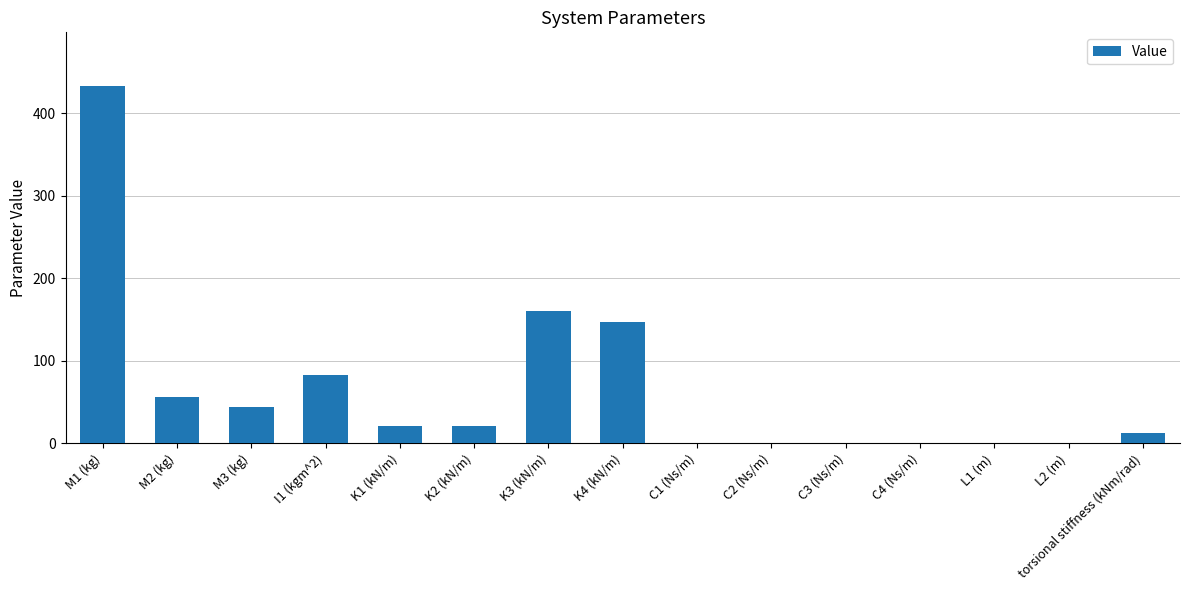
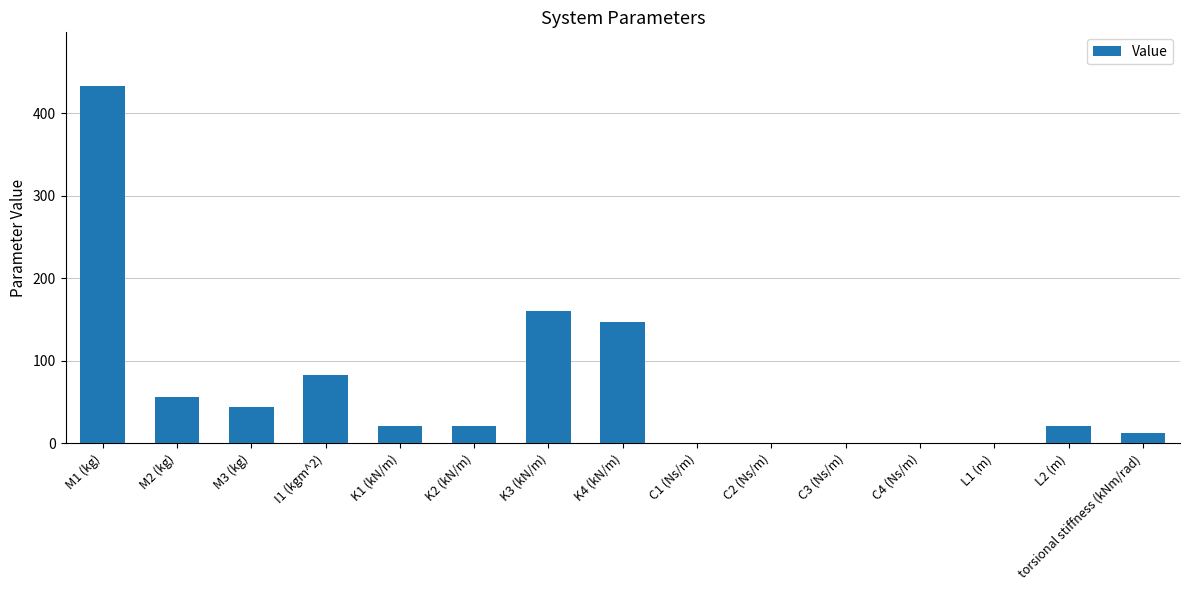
  {
    "M1 (kg)": 430,
    "M2 (kg)": 60,
    "M3 (kg)": 40,
    "I1 (kgm^2)": 80,
    "K1 (kN/m)": 20,
    "K2 (kN/m)": 20,
    "K3 (kN/m)": 160,
    "K4 (kN/m)": 150,
    "C1 (Ns/m)": 0,
    "C2 (Ns/m)": 0,
    "C3 (Ns/m)": 0,
    "C4 (Ns/m)": 0,
-   "L2 (m)": 0,
+   "L2 (m)": 20,
    "torsional stiffness (kNm/rad)": 10
  }
